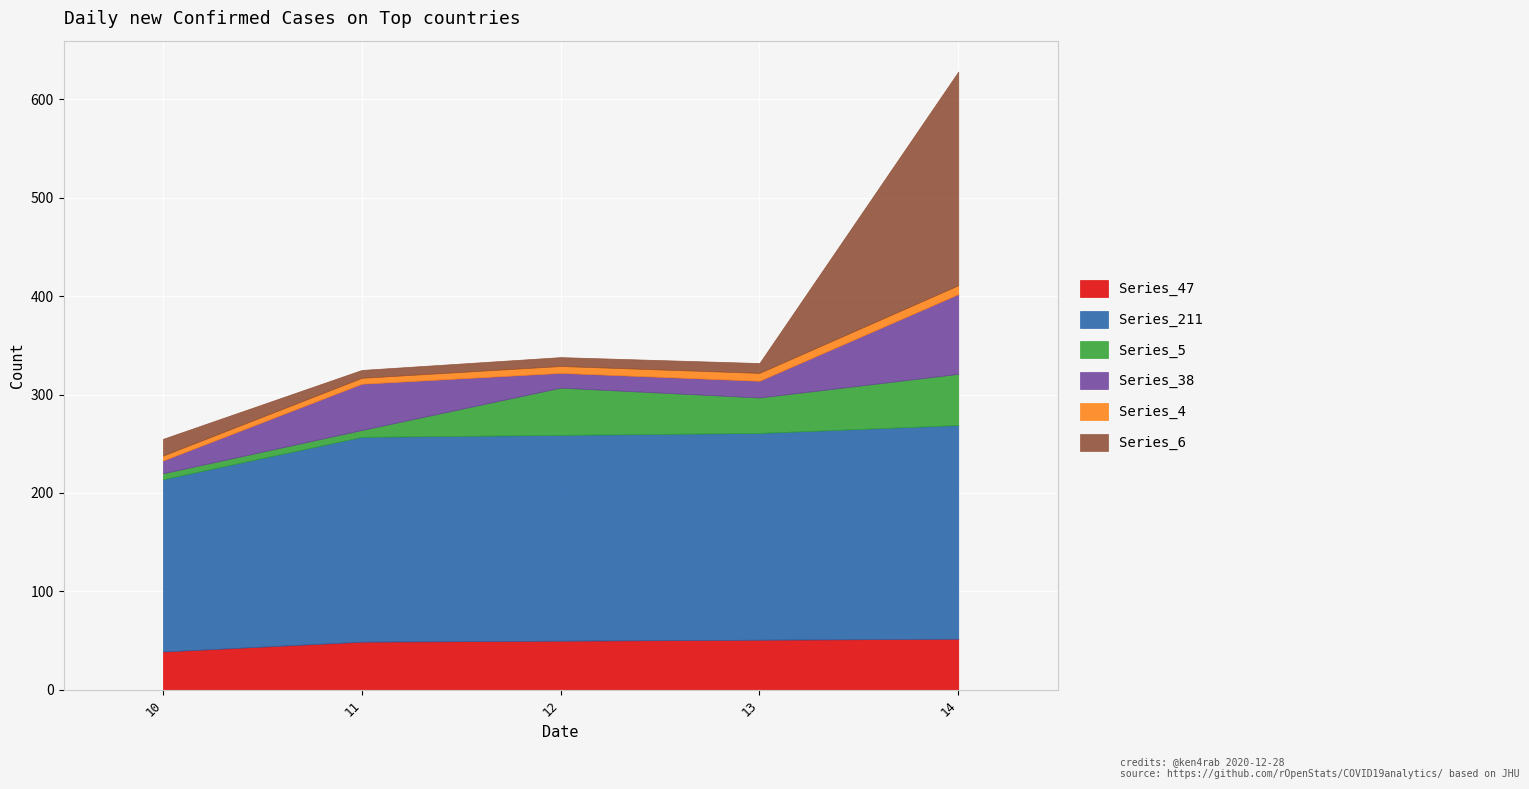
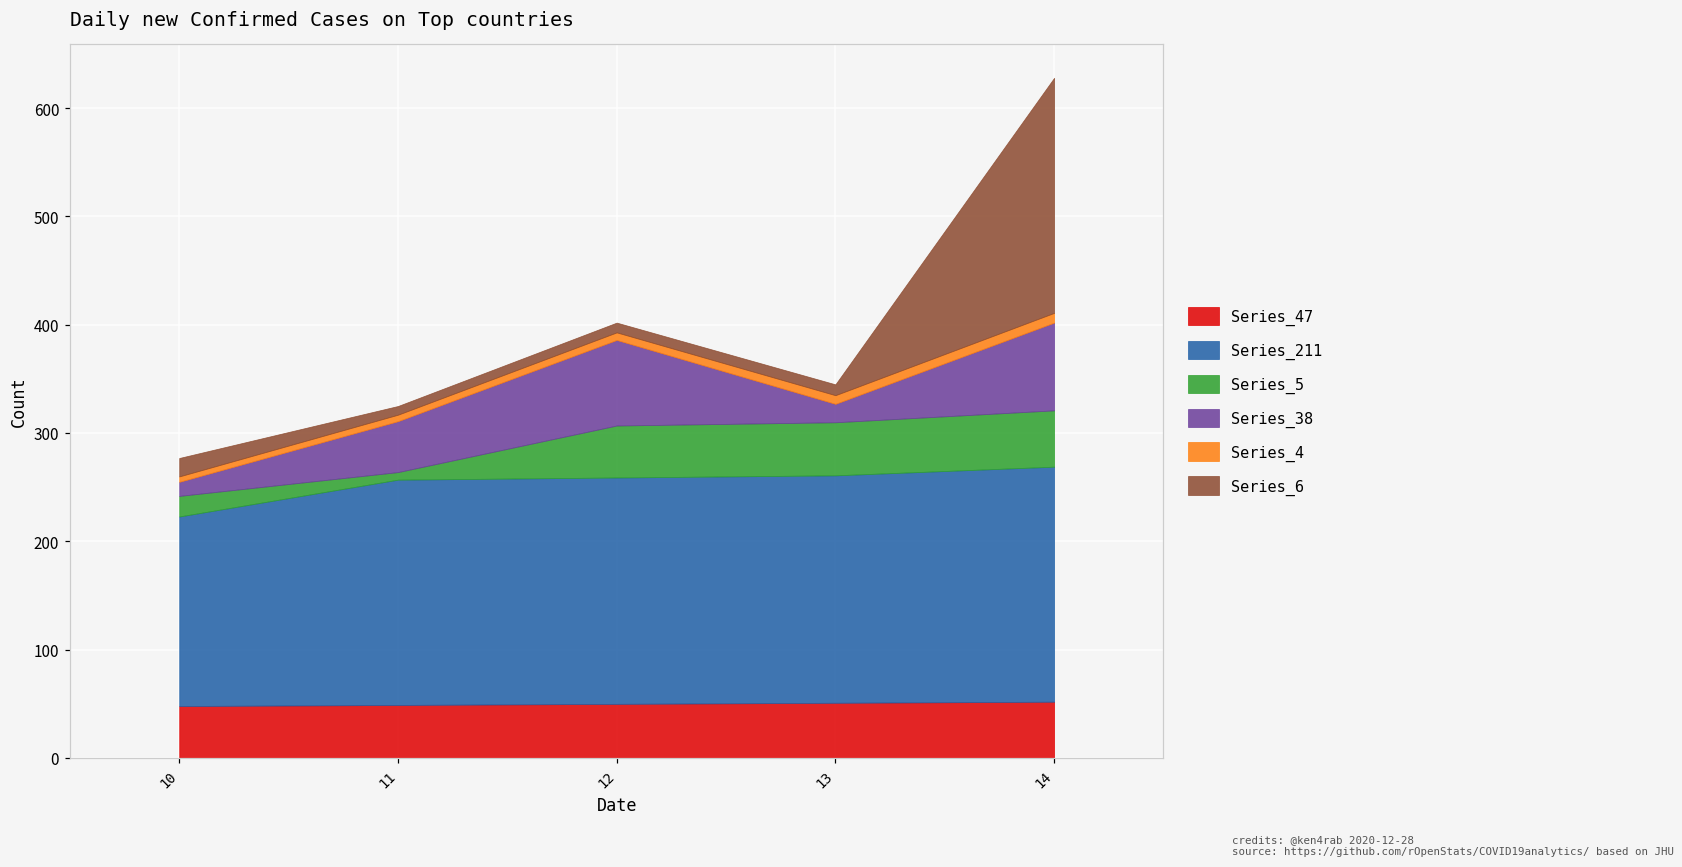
  {
    "Series_47": {
-     "10": 40,
+     "10": 50,
      "11": 50,
      "12": 50,
      "13": 50,
      "14": 50
    },
    "Series_211": {
      "10": 180,
      "11": 210,
      "12": 210,
      "13": 210,
      "14": 220
    },
    "Series_5": {
-     "10": 10,
+     "10": 20,
      "11": 10,
      "12": 50,
-     "13": 40,
+     "13": 50,
      "14": 50
    },
    "Series_38": {
      "10": 10,
      "11": 50,
-     "12": 20,
+     "12": 80,
      "13": 20,
      "14": 80
    },
    "Series_4": {
      "10": 10,
      "11": 10,
      "12": 10,
      "13": 10,
      "14": 10
    },
    "Series_6": {
      "10": 20,
      "11": 10,
      "12": 10,
      "13": 10,
      "14": 220
    }
  }
